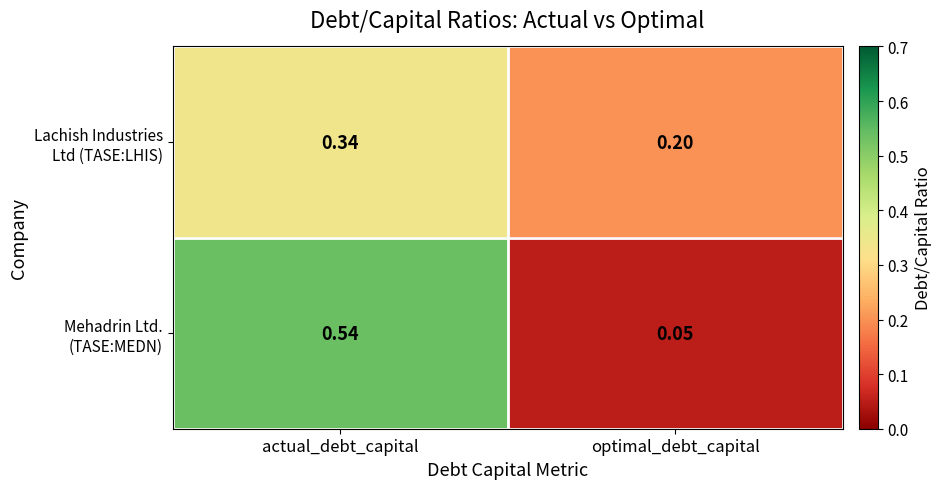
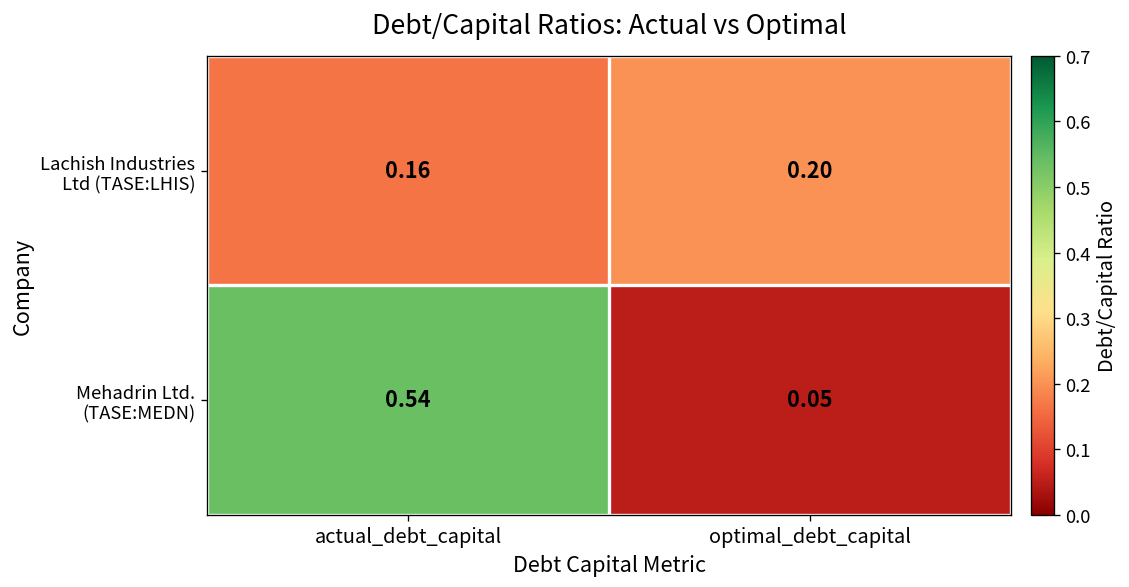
  {
    "Lachish Industries Ltd (TASE:LHIS)": {
-     "actual_debt_capital": 0.34,
+     "actual_debt_capital": 0.16,
      "optimal_debt_capital": 0.20
    },
    "Mehadrin Ltd. (TASE:MEDN)": {
      "actual_debt_capital": 0.54,
      "optimal_debt_capital": 0.05
    }
  }
